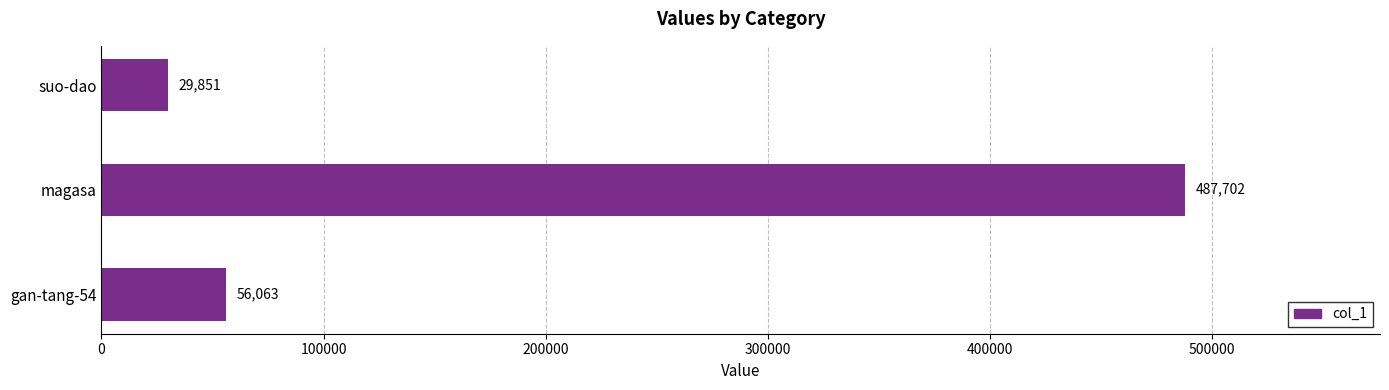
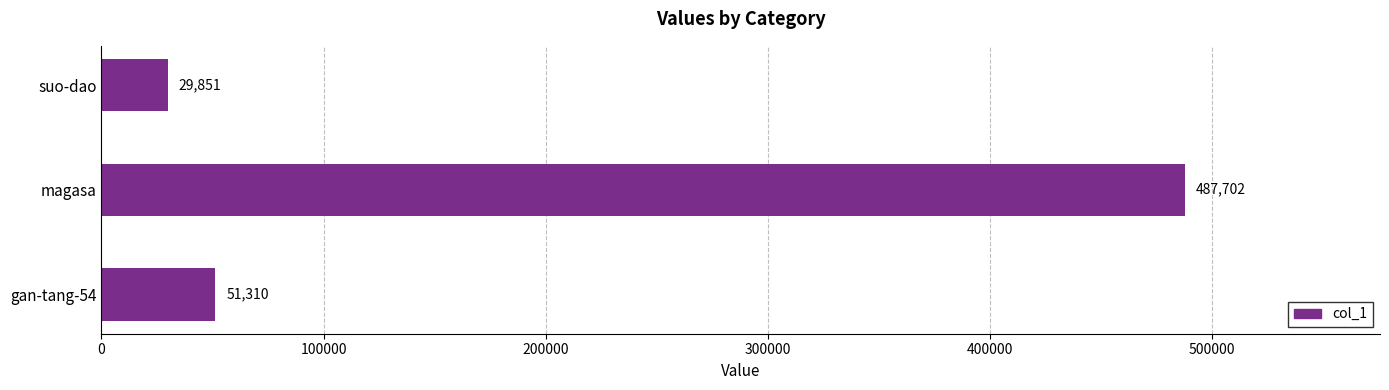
  {
    "suo-dao": "29,851",
    "magasa": "487,702",
-   "gan-tang-54": "56,063"
+   "gan-tang-54": "51,310"
  }
